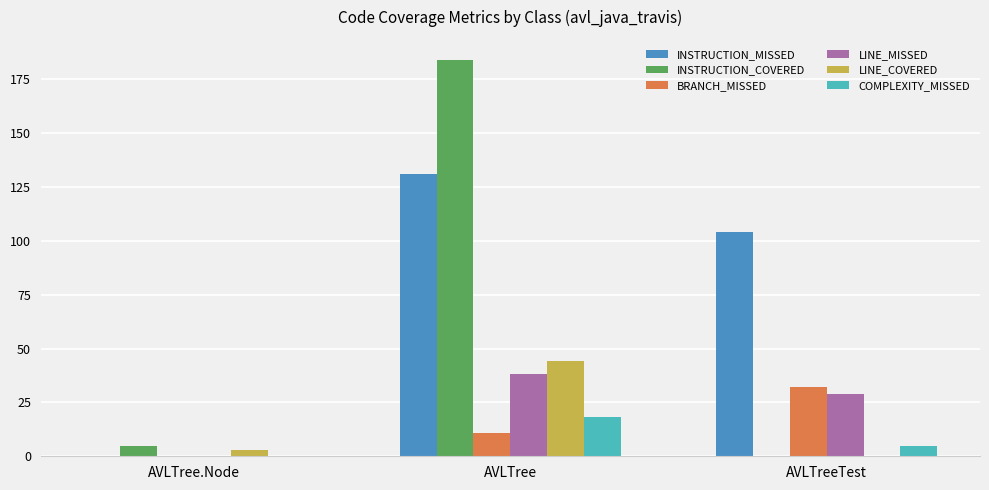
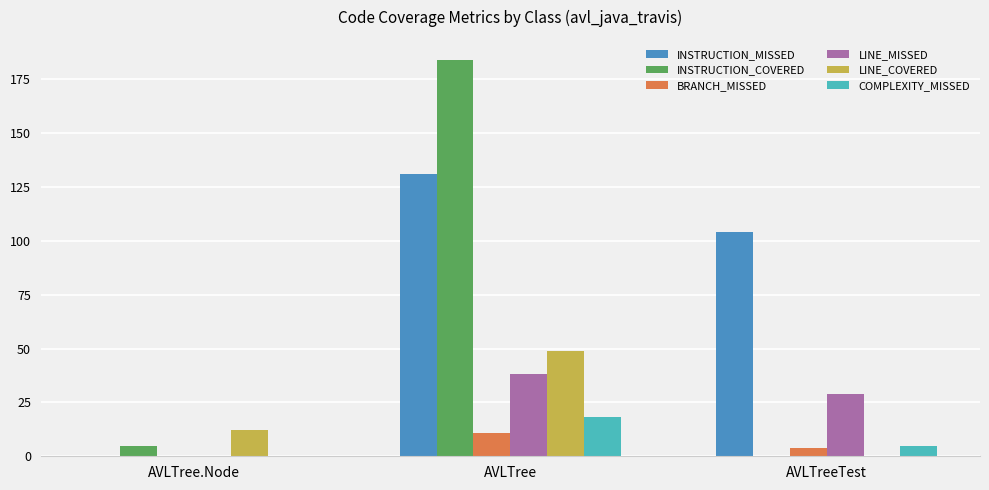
  {
    "INSTRUCTION_COVERED": {
      "AVLTree.Node": 5,
      "AVLTree": 184,
      "AVLTreeTest": 0
    },
    "BRANCH_MISSED": {
      "AVLTree.Node": 0,
      "AVLTree": 11,
-     "AVLTreeTest": 32
+     "AVLTreeTest": 4
    },
    "LINE_MISSED": {
      "AVLTree.Node": 0,
      "AVLTree": 38,
      "AVLTreeTest": 29
    },
    "LINE_COVERED": {
-     "AVLTree.Node": 3,
-     "AVLTree": 44,
+     "AVLTree.Node": 12,
+     "AVLTree": 49,
      "AVLTreeTest": 0
    }
  }
